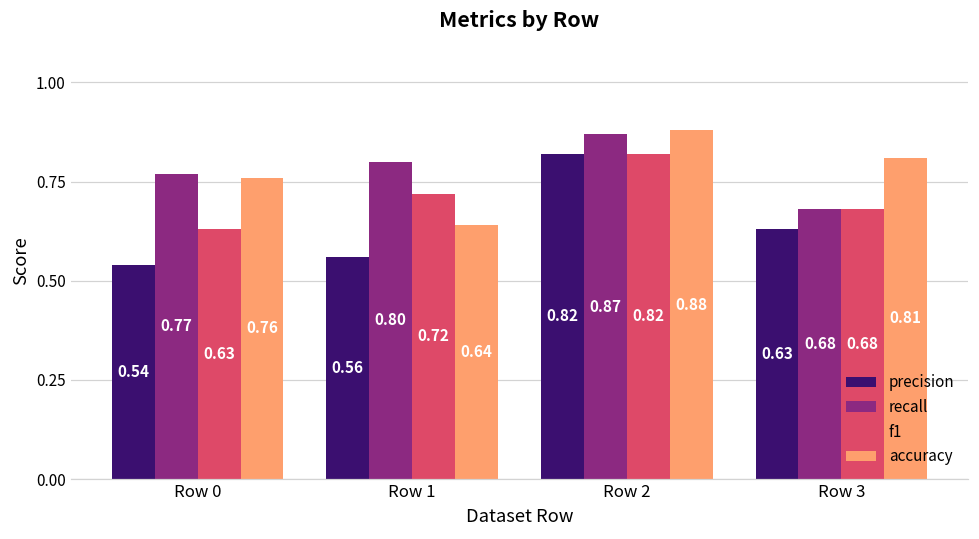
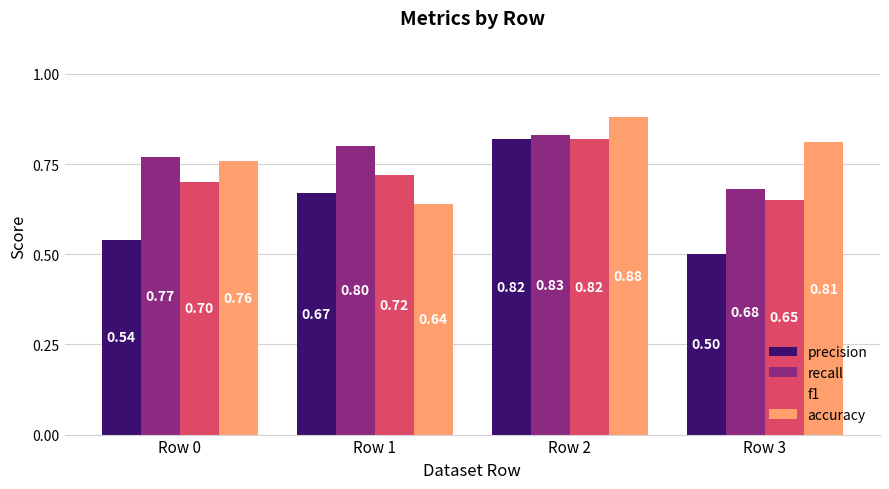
  {
    "precision": {
      "Row 0": 0.54,
-     "Row 1": 0.56,
+     "Row 1": 0.67,
      "Row 2": 0.82,
-     "Row 3": 0.63
+     "Row 3": 0.50
    },
    "recall": {
      "Row 0": 0.77,
      "Row 1": 0.80,
-     "Row 2": 0.87,
+     "Row 2": 0.83,
      "Row 3": 0.68
    },
    "f1": {
-     "Row 0": 0.63,
+     "Row 0": 0.70,
      "Row 1": 0.72,
      "Row 2": 0.82,
-     "Row 3": 0.68
+     "Row 3": 0.65
    },
    "accuracy": {
      "Row 0": 0.76,
      "Row 1": 0.64,
      "Row 2": 0.88,
      "Row 3": 0.81
    }
  }
